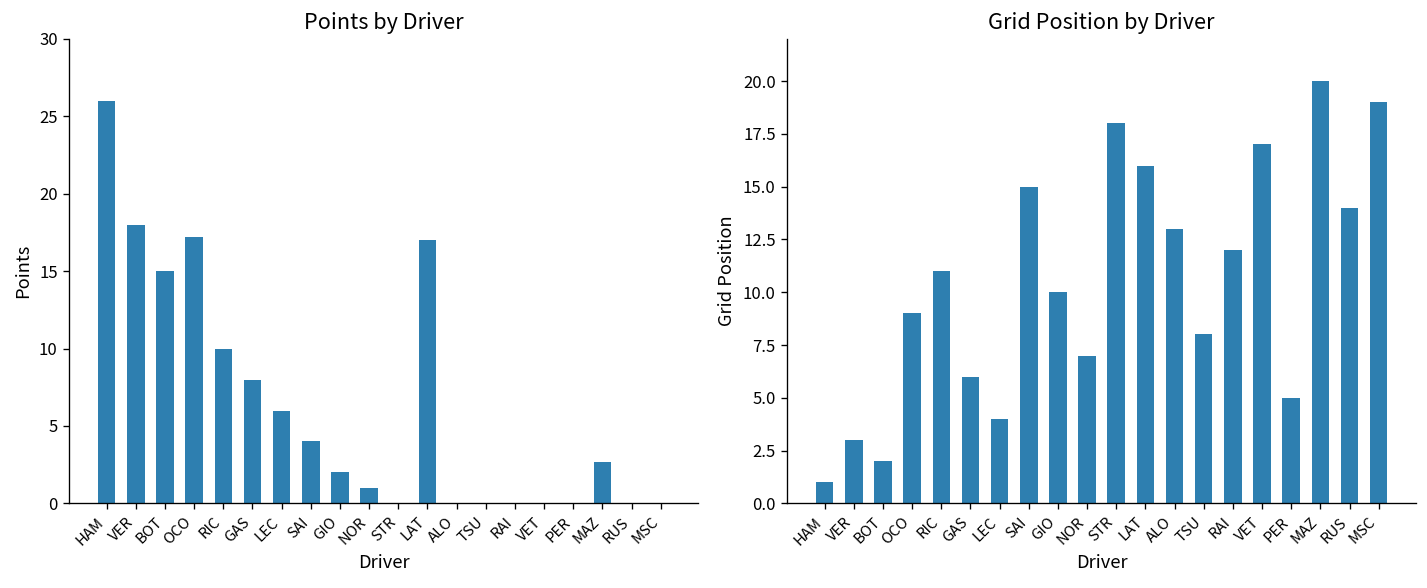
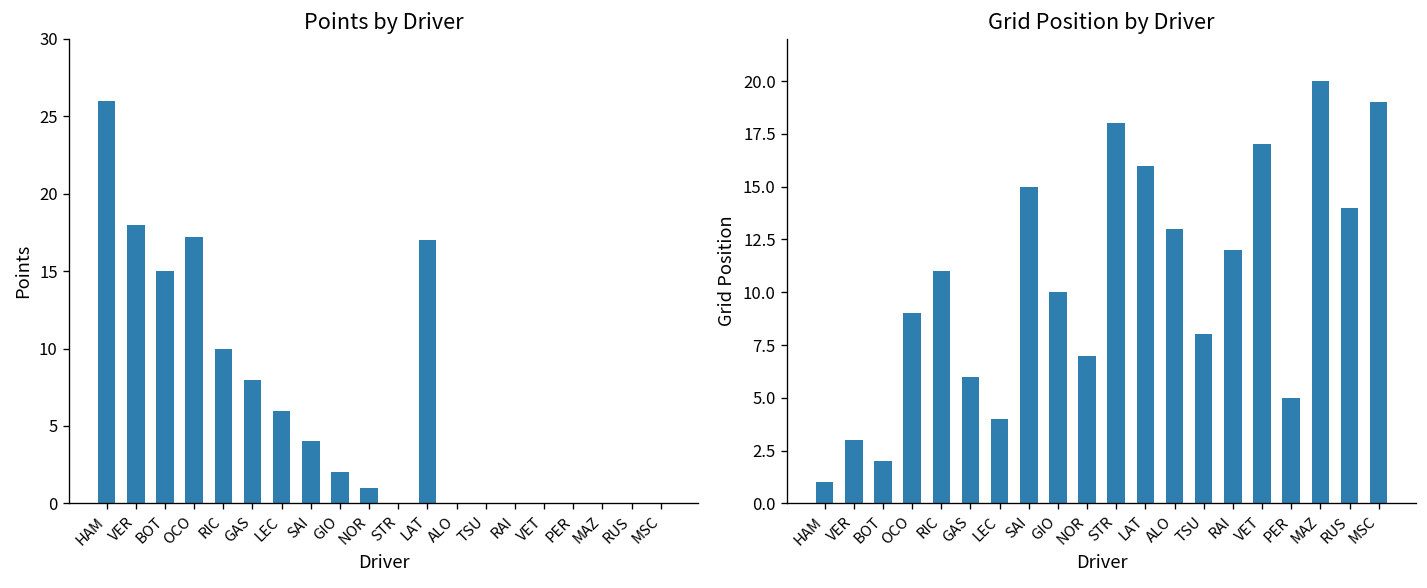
  {
    "Points by Driver": {
      "HAM": 26.0,
      "VER": 18.0,
      "BOT": 15.0,
      "OCO": 17.2,
      "RIC": 10.0,
      "GAS": 8.0,
      "LEC": 6.0,
      "SAI": 4.0,
      "GIO": 2.0,
      "NOR": 1.0,
      "STR": 0.0,
      "LAT": 17.0,
      "ALO": 0.0,
      "TSU": 0.0,
      "RAI": 0.0,
      "VET": 0.0,
      "PER": 0.0,
-     "MAZ": 2.7,
+     "MAZ": 0.0,
      "RUS": 0.0,
      "MSC": 0.0
    },
    "Grid Position by Driver": {
      "HAM": 1.0,
      "VER": 3.0,
      "BOT": 2.0,
      "OCO": 9.0,
      "RIC": 11.0,
      "GAS": 6.0,
      "LEC": 4.0,
      "SAI": 15.0,
      "GIO": 10.0,
      "NOR": 7.0,
      "STR": 18.0,
      "LAT": 16.0,
      "ALO": 13.0,
      "TSU": 8.0,
      "RAI": 12.0,
      "VET": 17.0,
      "PER": 5.0,
      "MAZ": 20.0,
      "RUS": 14.0,
      "MSC": 19.0
    }
  }
